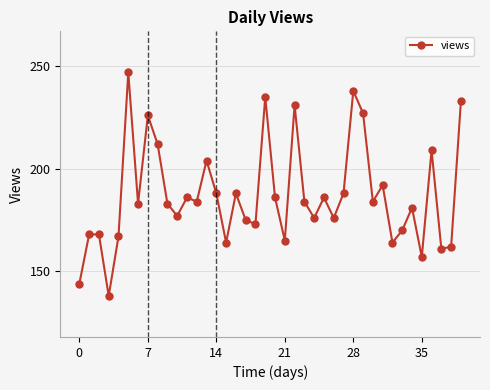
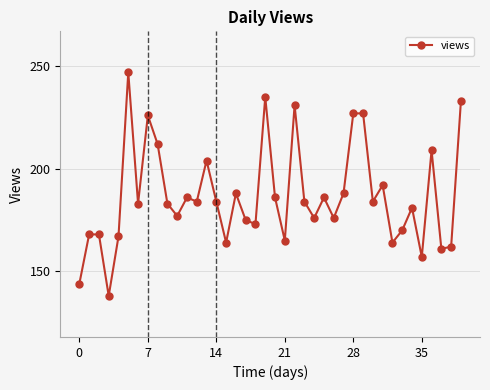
  {
    "0": 144,
    "7": 226,
-   "14": 188,
+   "14": 184,
    "21": 165,
-   "28": 238,
+   "28": 227,
    "35": 157
  }
